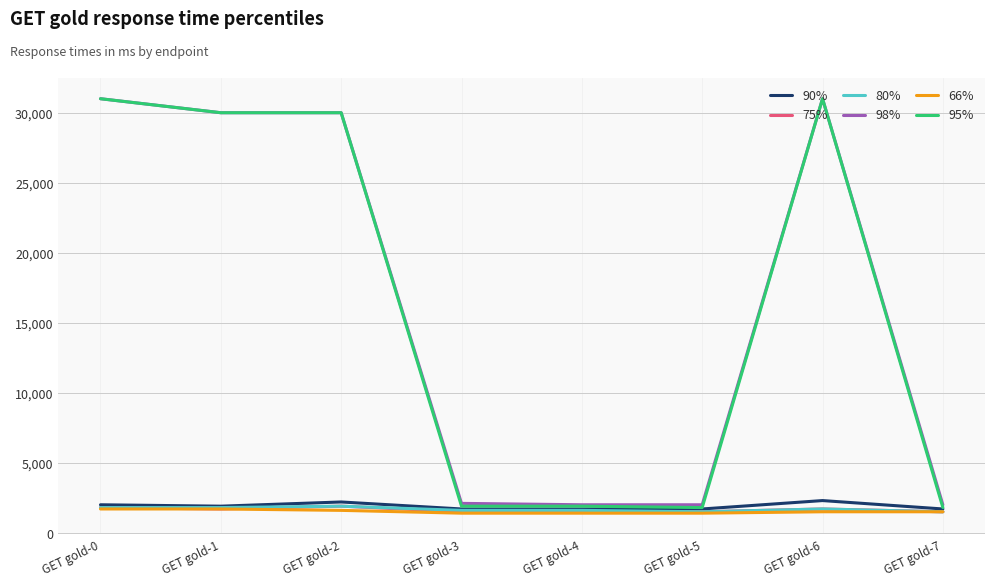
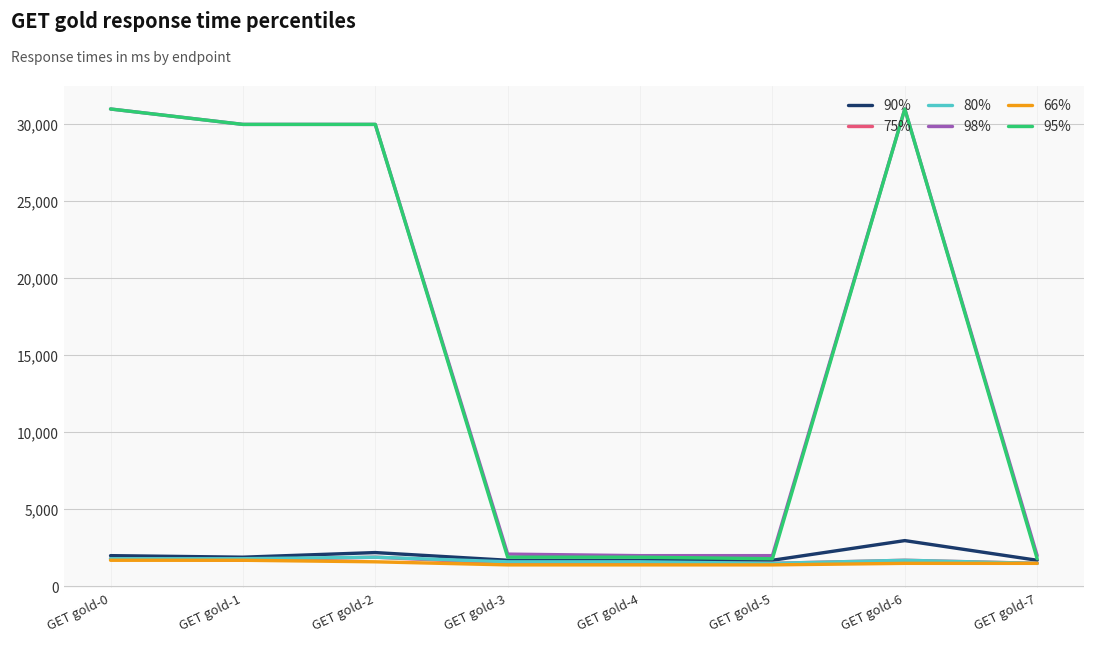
  {
    "90%": {
      "GET gold-0": "2,000",
      "GET gold-2": "2,200",
-     "GET gold-6": "2,300"
+     "GET gold-6": "3,000"
    },
    "98%": {
      "GET gold-3": "2,100",
      "GET gold-5": "2,000",
      "GET gold-7": "2,000"
    },
    "66%": {
      "GET gold-2": "1,600",
      "GET gold-6": "1,500"
    },
    "95%": {
      "GET gold-3": "1,900"
    }
  }
